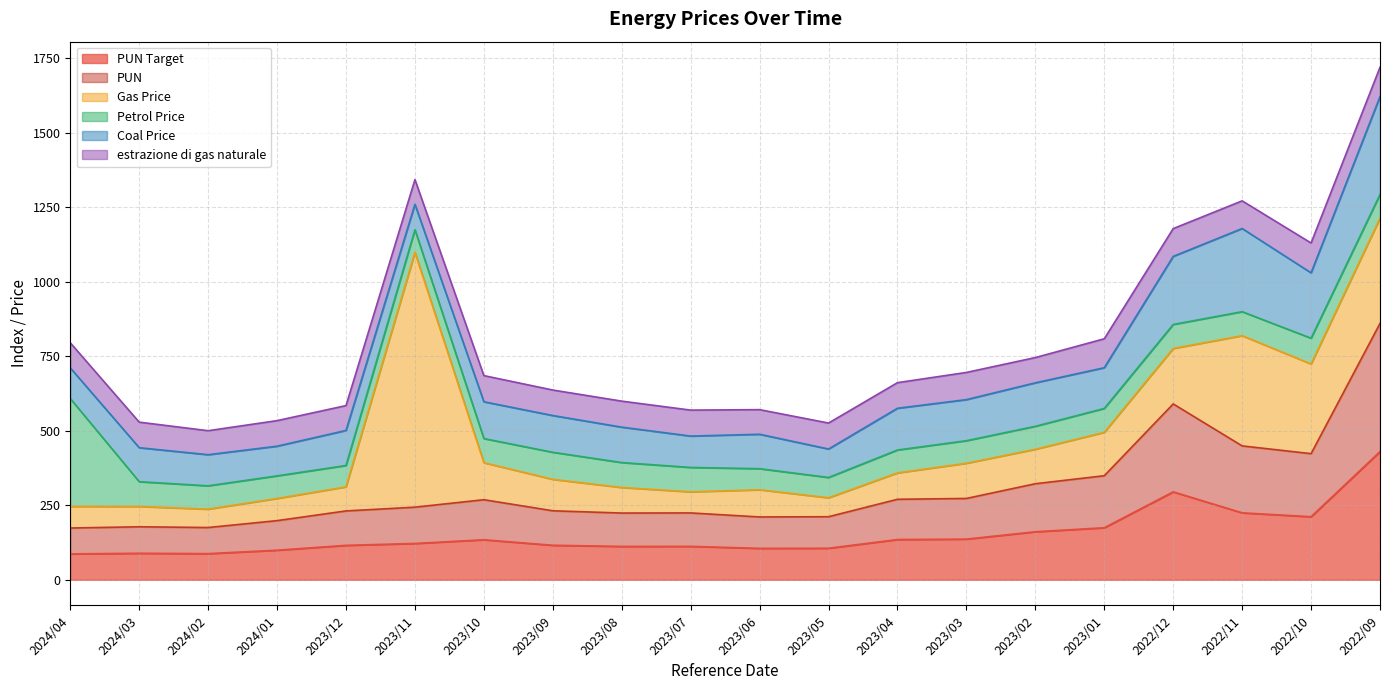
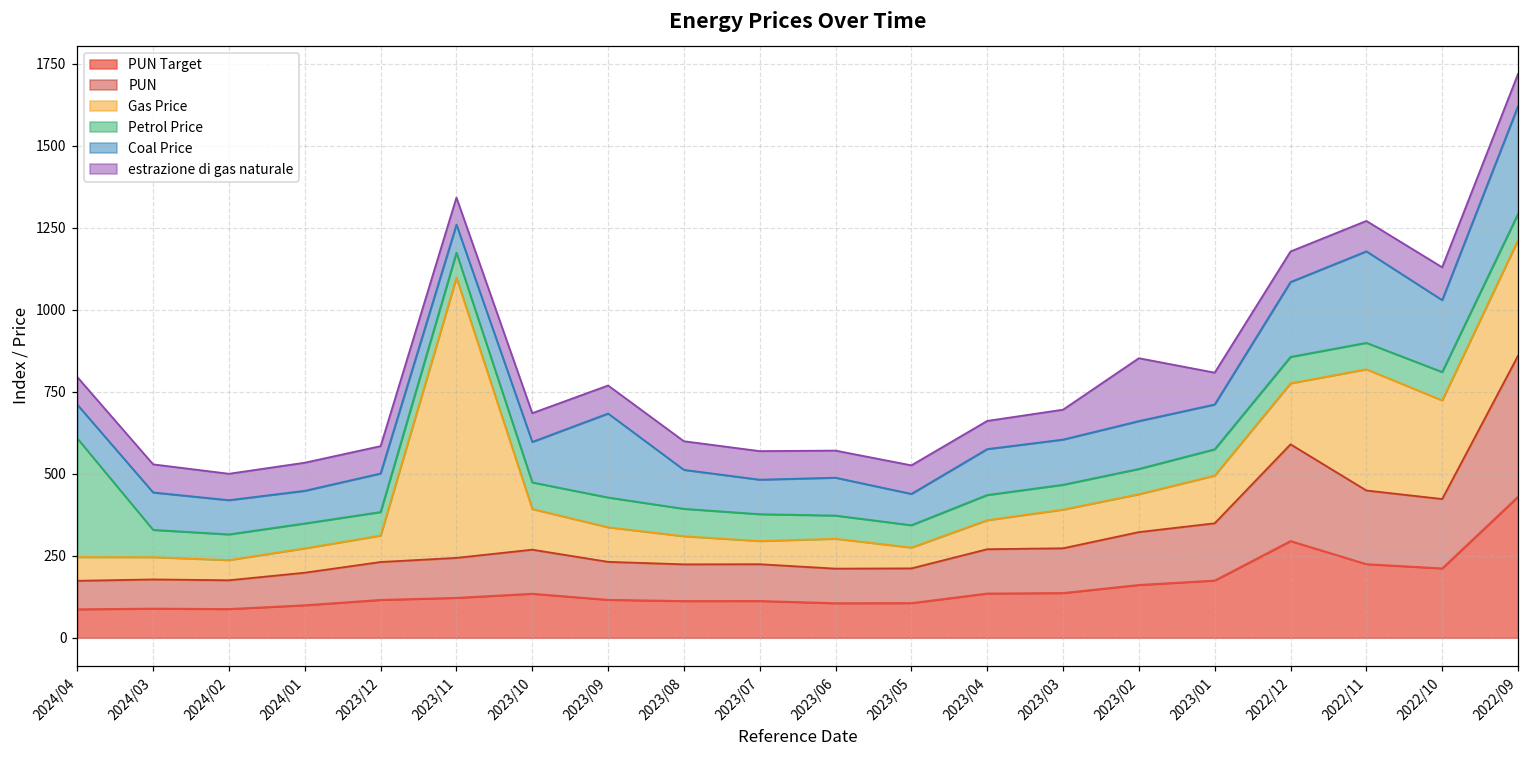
  {
    "Gas Price": {
      "2024/04": 70,
      "2024/03": 70,
      "2024/02": 60,
      "2024/01": 70,
      "2023/12": 80,
      "2023/11": 850,
      "2023/10": 120,
      "2023/09": 110,
      "2023/08": 90,
      "2023/07": 70,
      "2023/06": 90,
      "2023/05": 60,
      "2023/04": 90,
      "2023/03": 120,
      "2023/02": 120,
      "2023/01": 150,
      "2022/12": 190,
      "2022/11": 370,
      "2022/10": 300,
      "2022/09": 350
    },
    "Petrol Price": {
      "2024/04": 360,
      "2024/03": 80,
      "2024/02": 80,
      "2024/01": 80,
      "2023/12": 70,
      "2023/11": 80,
      "2023/10": 80,
      "2023/09": 90,
      "2023/08": 80,
      "2023/07": 80,
      "2023/06": 70,
      "2023/05": 70,
      "2023/04": 80,
      "2023/03": 80,
      "2023/02": 80,
      "2023/01": 80,
      "2022/12": 80,
      "2022/11": 80,
      "2022/10": 90,
      "2022/09": 80
    },
    "Coal Price": {
      "2024/04": 100,
      "2024/03": 110,
      "2024/02": 100,
      "2024/01": 100,
      "2023/12": 120,
      "2023/11": 90,
      "2023/10": 120,
-     "2023/09": 120,
+     "2023/09": 260,
      "2023/08": 120,
      "2023/07": 110,
      "2023/06": 120,
      "2023/05": 100,
      "2023/04": 140,
      "2023/03": 140,
      "2023/02": 150,
      "2023/01": 140,
      "2022/12": 230,
      "2022/11": 280,
      "2022/10": 220,
      "2022/09": 330
    },
    "estrazione di gas naturale": {
      "2024/04": 80,
      "2024/03": 90,
      "2024/02": 80,
      "2024/01": 90,
      "2023/12": 80,
      "2023/11": 80,
      "2023/10": 90,
      "2023/09": 90,
      "2023/08": 90,
      "2023/07": 90,
      "2023/06": 80,
      "2023/05": 90,
      "2023/04": 90,
      "2023/03": 90,
-     "2023/02": 80,
+     "2023/02": 190,
      "2023/01": 100,
      "2022/12": 90,
      "2022/11": 90,
      "2022/10": 100,
      "2022/09": 100
    }
  }
